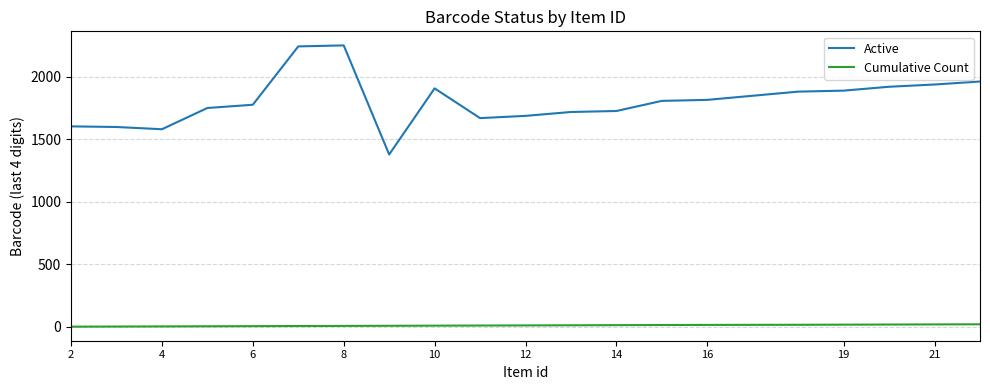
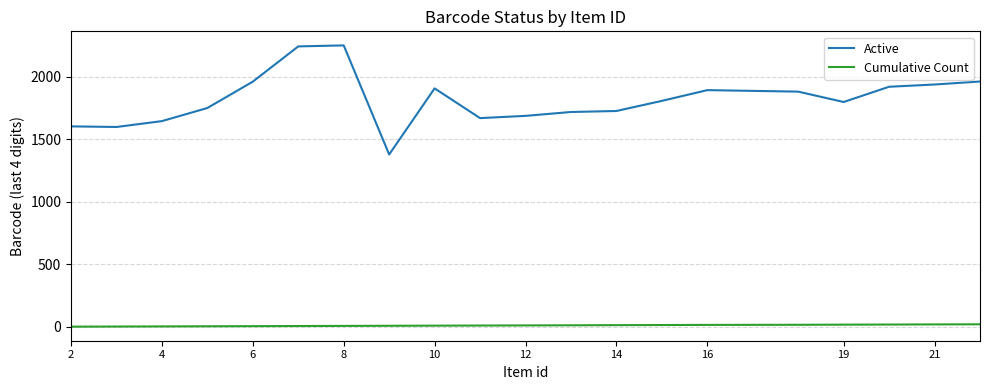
  {
    "Active": {
      "2": 1600,
-     "4": 1580,
-     "6": 1780,
+     "4": 1650,
+     "6": 1960,
      "8": 2250,
      "10": 1910,
      "12": 1690,
      "14": 1730,
-     "16": 1820,
-     "19": 1890,
+     "16": 1890,
+     "19": 1800,
      "21": 1940
    },
    "Cumulative Count": {
      "2": 0,
      "4": 0,
      "6": 10,
      "8": 10,
      "10": 10,
      "12": 10,
      "14": 10,
      "16": 20,
      "19": 20,
      "21": 20
    }
  }
